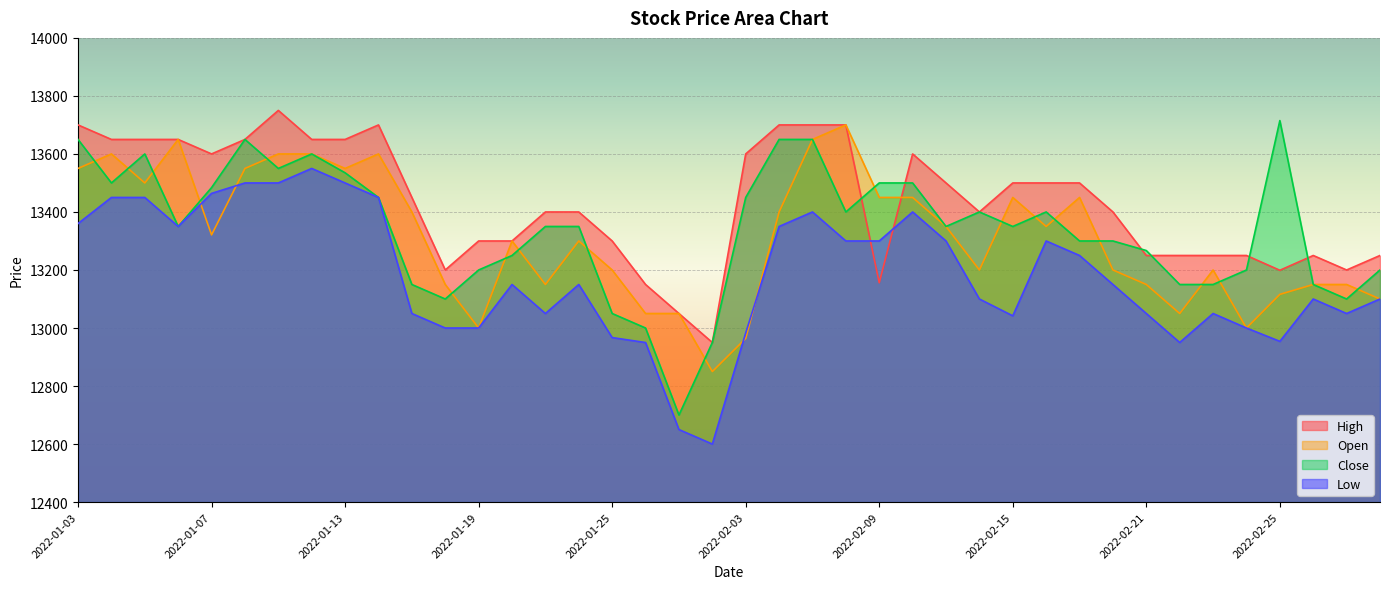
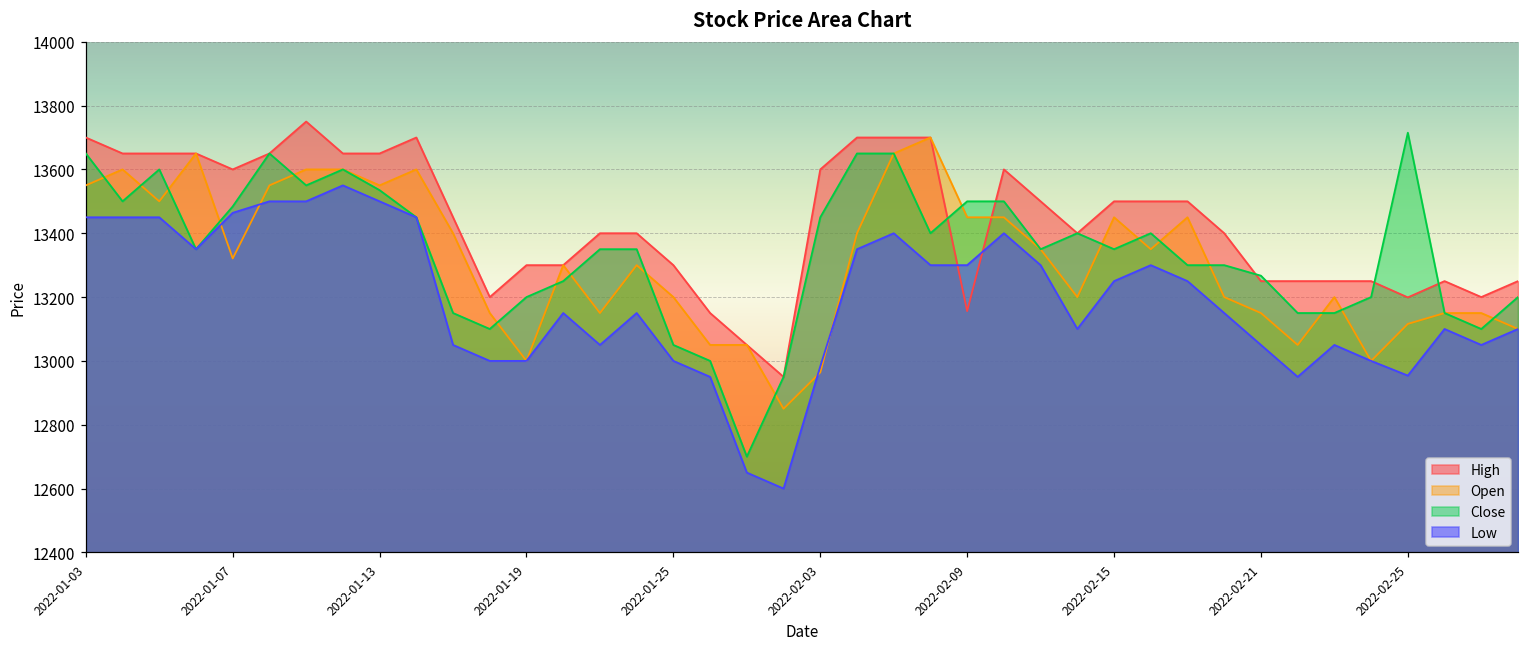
  {
    "High": {
      "2022-01-03": 13700,
      "2022-01-07": 13600,
      "2022-01-13": 13650,
      "2022-01-19": 13300,
      "2022-01-25": 13300,
      "2022-02-03": 13600,
      "2022-02-09": 13160,
      "2022-02-15": 13500,
      "2022-02-21": 13250,
      "2022-02-25": 13200
    },
    "Open": {
      "2022-01-03": 13550,
      "2022-01-07": 13320,
      "2022-01-13": 13550,
      "2022-01-25": 13200,
      "2022-02-03": 12960,
      "2022-02-09": 13450,
      "2022-02-15": 13450,
      "2022-02-21": 13150,
      "2022-02-25": 13120
    },
    "Close": {
      "2022-01-03": 13650,
      "2022-01-07": 13480,
      "2022-01-13": 13540,
      "2022-01-19": 13200,
      "2022-01-25": 13050,
      "2022-02-03": 13450,
      "2022-02-09": 13500,
      "2022-02-15": 13350,
      "2022-02-21": 13270,
      "2022-02-25": 13720
    },
    "Low": {
-     "2022-01-03": 13360,
+     "2022-01-03": 13450,
      "2022-01-07": 13460,
      "2022-01-13": 13500,
-     "2022-01-25": 12970,
+     "2022-01-25": 13000,
      "2022-02-03": 12980,
      "2022-02-09": 13300,
-     "2022-02-15": 13040,
+     "2022-02-15": 13250,
      "2022-02-21": 13050,
      "2022-02-25": 12950
    }
  }
